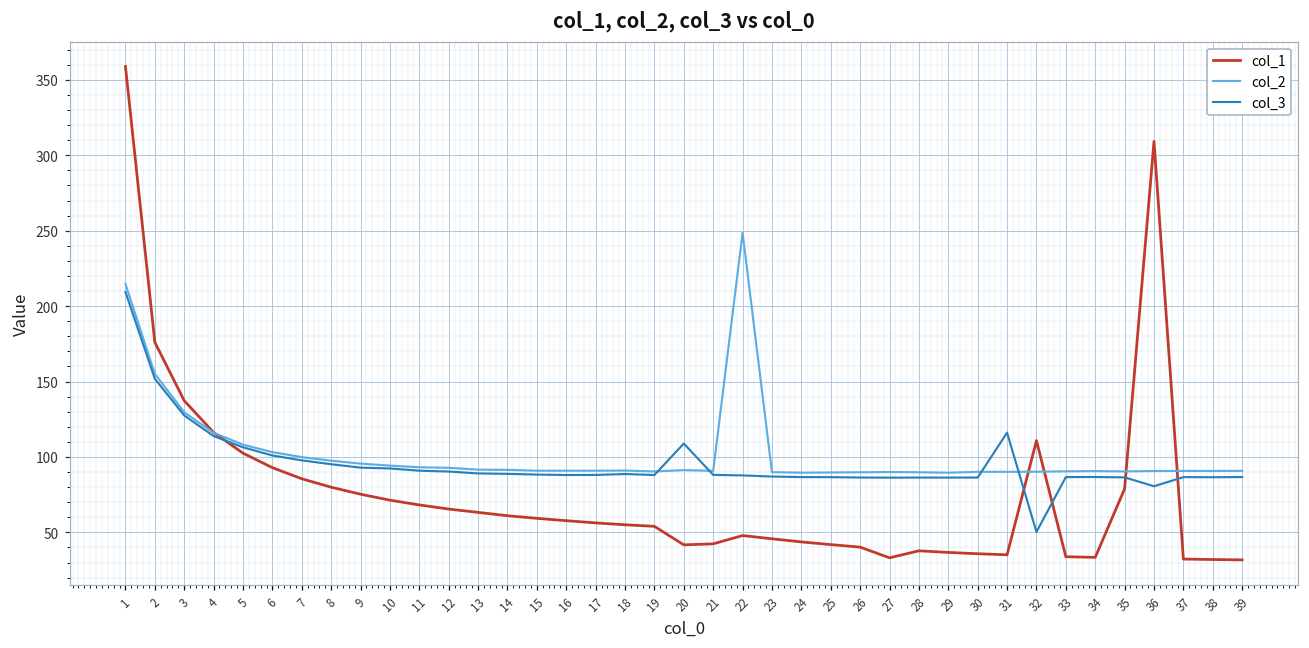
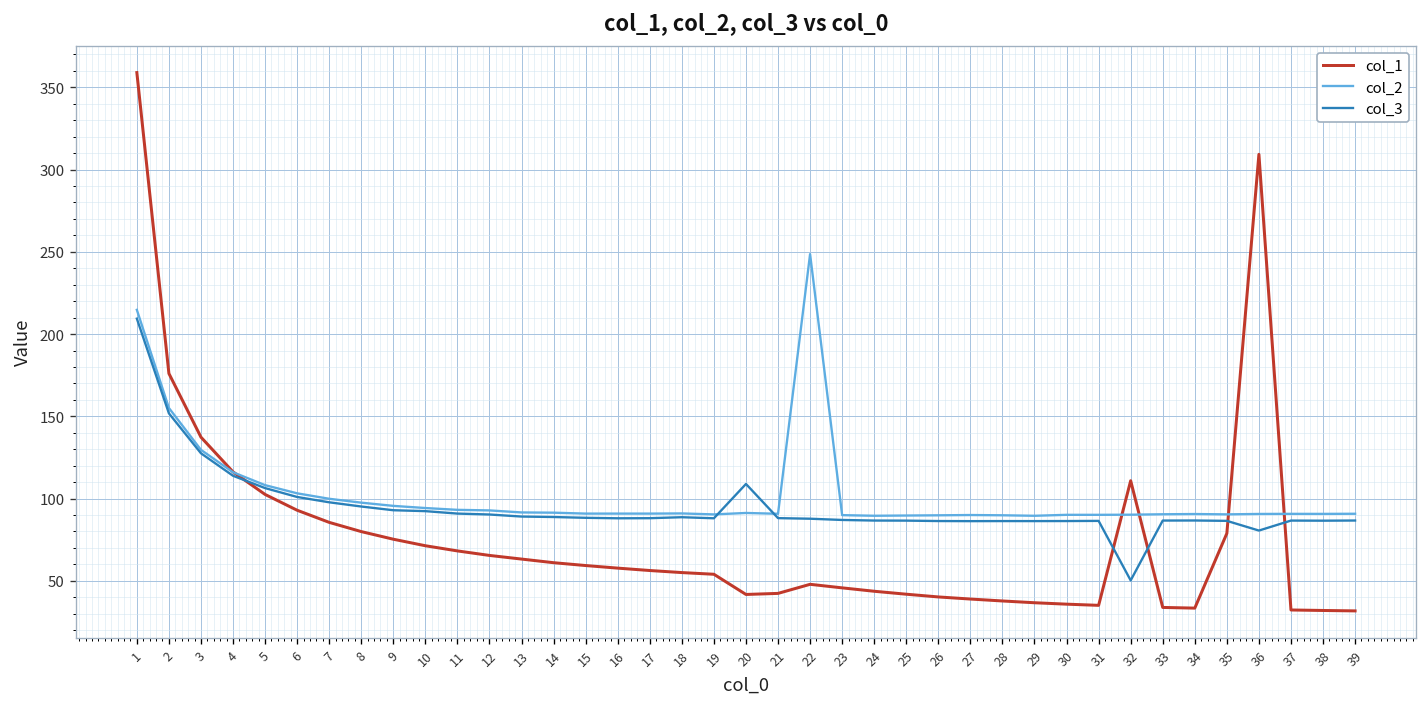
  {
    "col_1": {
      "1": 359,
      "2": 176,
      "3": 137,
      "5": 103,
      "6": 93,
      "7": 86,
      "8": 80,
      "9": 75,
      "10": 71,
      "11": 68,
      "12": 65,
      "13": 63,
      "14": 61,
      "15": 59,
      "16": 58,
      "17": 56,
      "18": 55,
      "19": 54,
      "20": 42,
      "21": 42,
      "22": 48,
      "23": 46,
      "24": 44,
      "25": 42,
      "26": 40,
-     "27": 33,
+     "27": 39,
      "28": 38,
      "29": 37,
      "30": 36,
      "31": 35,
      "32": 111,
      "33": 34,
      "34": 33,
      "35": 79,
      "36": 309,
      "37": 32,
      "38": 32,
      "39": 32
    },
    "col_2": {
      "1": 215,
      "2": 155,
      "3": 130,
      "6": 103,
      "7": 100,
      "8": 98,
      "9": 96,
      "10": 94,
      "11": 93,
      "12": 93,
      "13": 92,
      "14": 91,
      "15": 91,
      "16": 91,
      "17": 91,
      "18": 91,
      "19": 90,
      "20": 91,
      "21": 91,
      "22": 249,
      "23": 90,
      "24": 90,
      "25": 90,
      "26": 90,
      "27": 90,
      "28": 90,
      "29": 90,
      "30": 90,
      "31": 90,
      "32": 90,
      "33": 90,
      "34": 91,
      "35": 90,
      "36": 91,
      "37": 91,
      "38": 91,
      "39": 91
    },
    "col_3": {
      "1": 209,
      "2": 152,
      "3": 128,
      "4": 114,
      "6": 101,
      "7": 98,
      "8": 95,
      "9": 93,
      "10": 92,
      "11": 91,
      "12": 90,
      "13": 89,
      "14": 89,
      "15": 88,
      "16": 88,
      "17": 88,
      "18": 89,
      "19": 88,
      "20": 109,
      "21": 88,
      "22": 88,
      "23": 87,
      "24": 87,
      "25": 87,
      "26": 86,
      "27": 86,
      "28": 86,
      "29": 86,
      "30": 86,
-     "31": 116,
+     "31": 86,
      "32": 50,
      "33": 87,
      "34": 87,
      "35": 86,
      "36": 81,
      "37": 87,
      "38": 87,
      "39": 87
    }
  }
